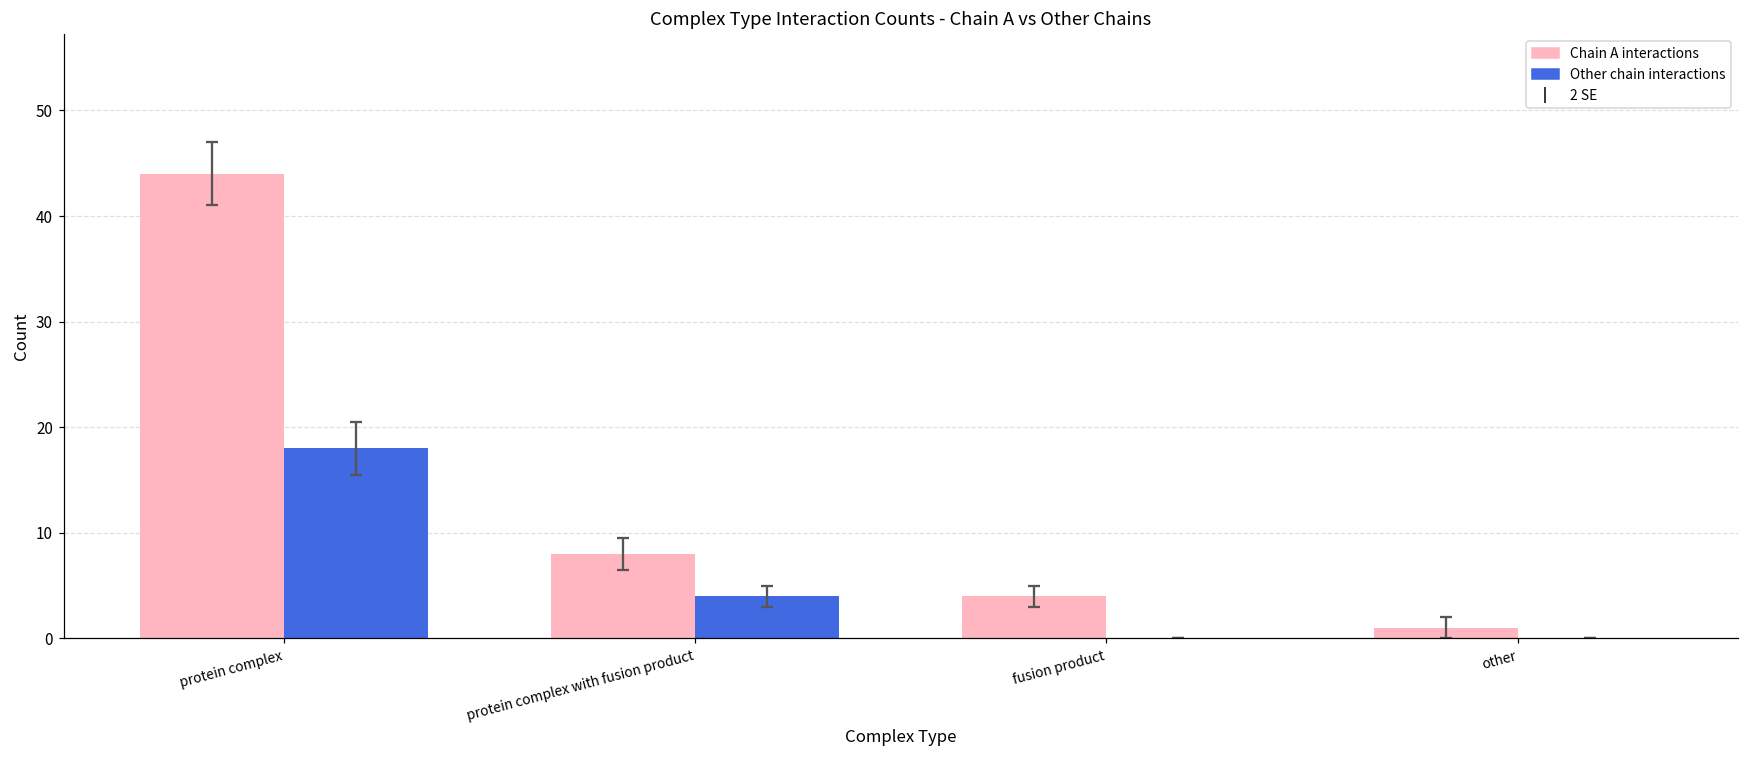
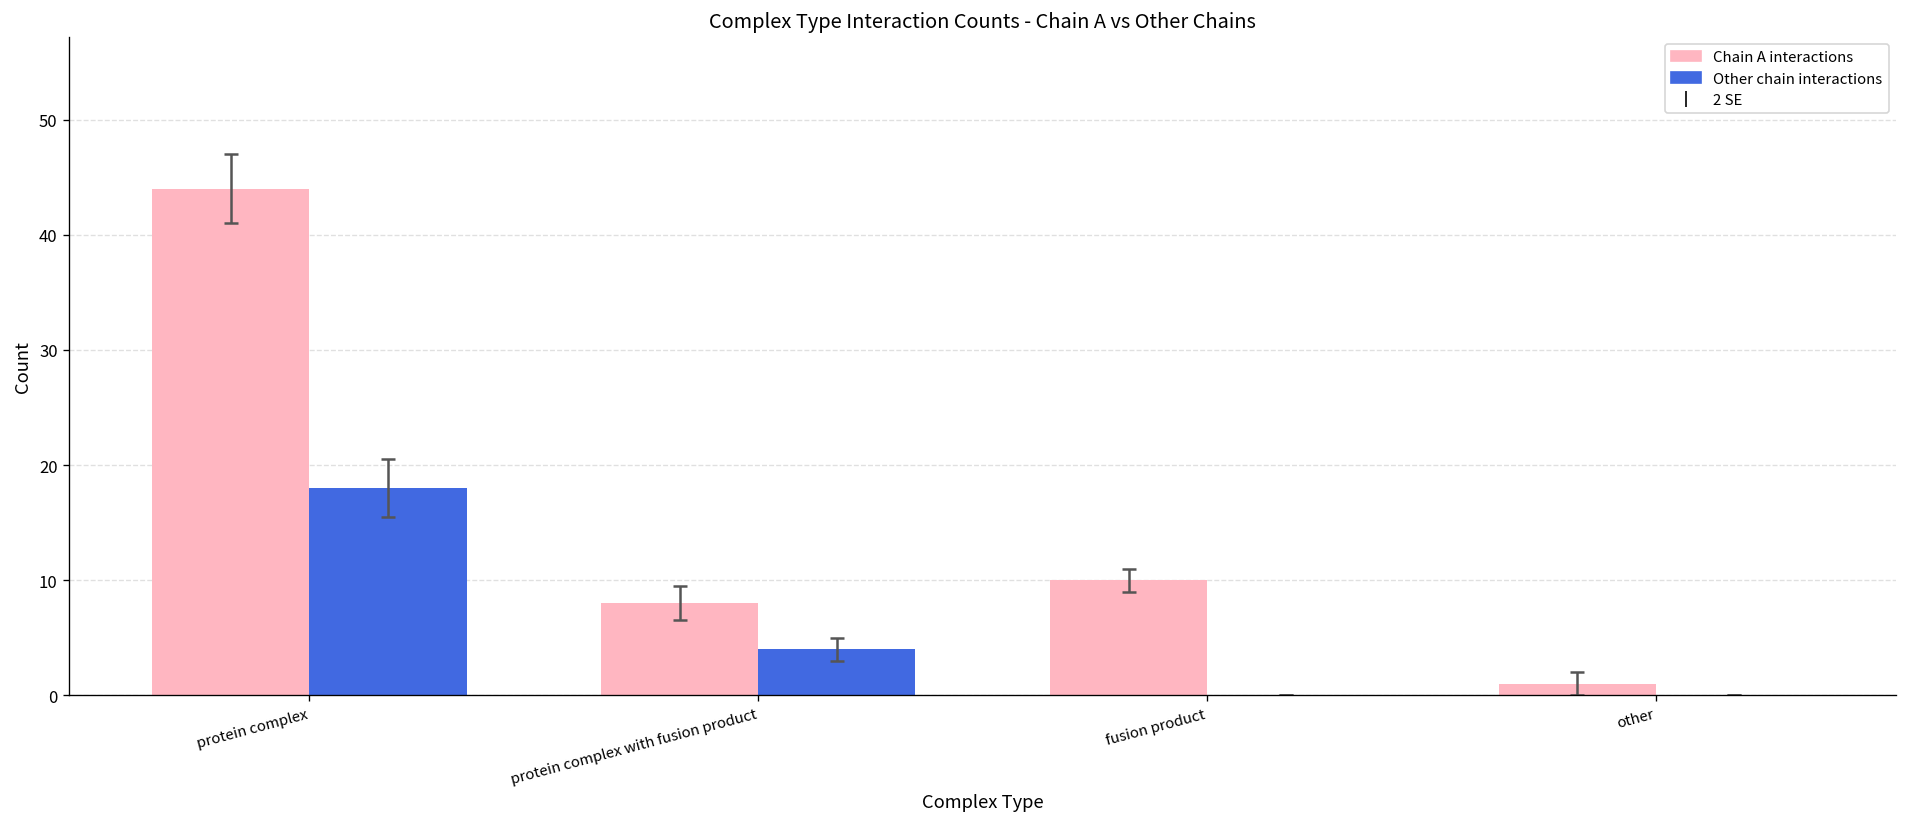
  {
    "Chain A interactions": {
      "protein complex": 44,
      "protein complex with fusion product": 8,
-     "fusion product": 4,
+     "fusion product": 10,
      "other": 1
    }
  }
